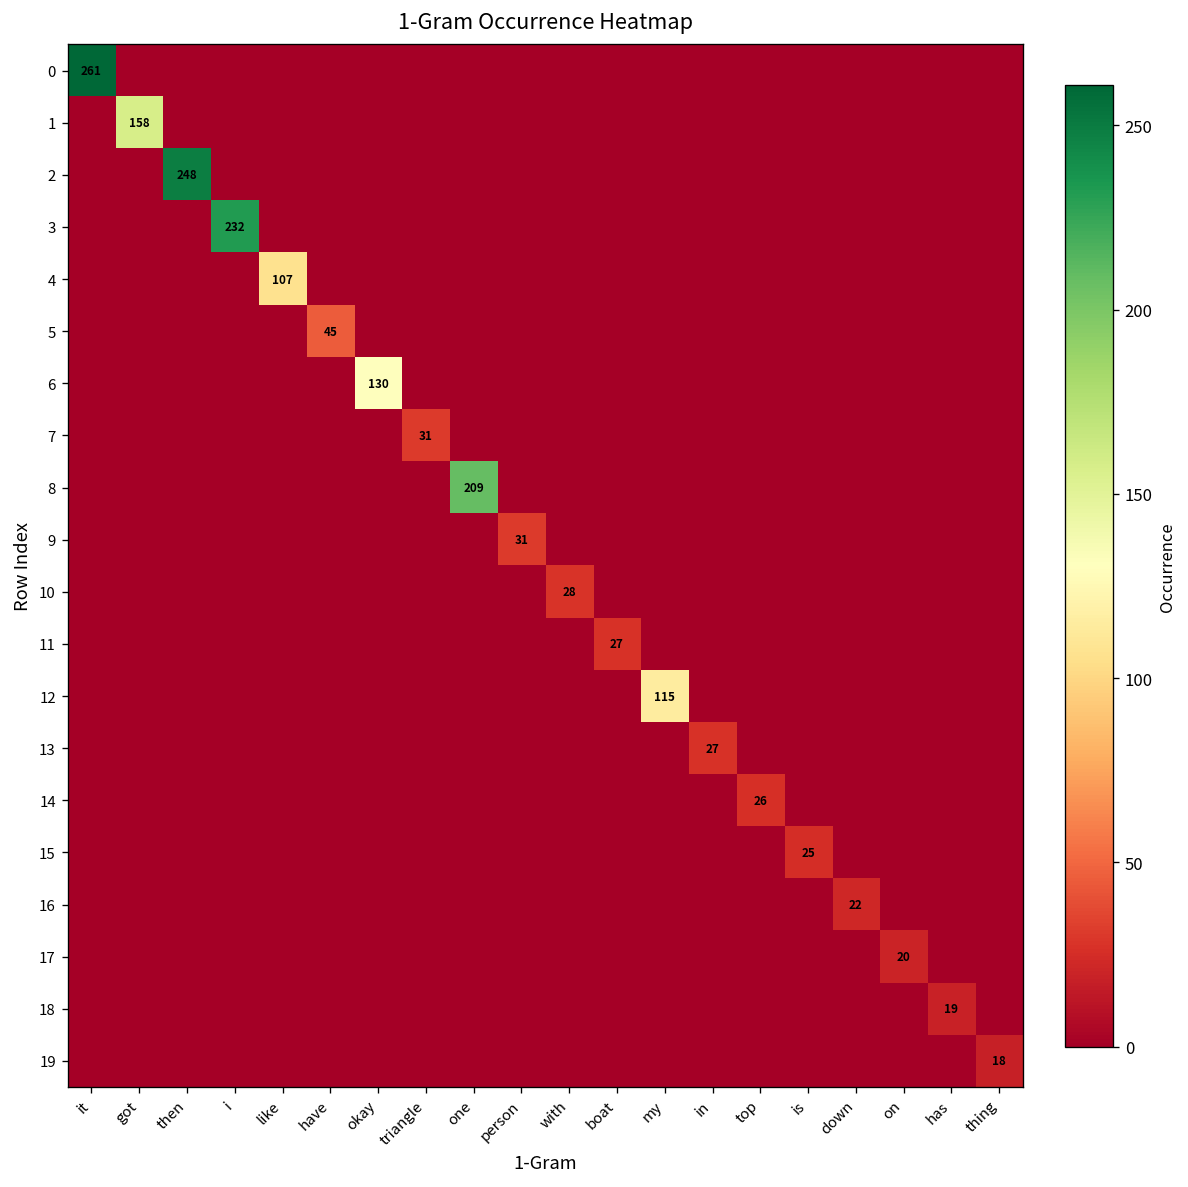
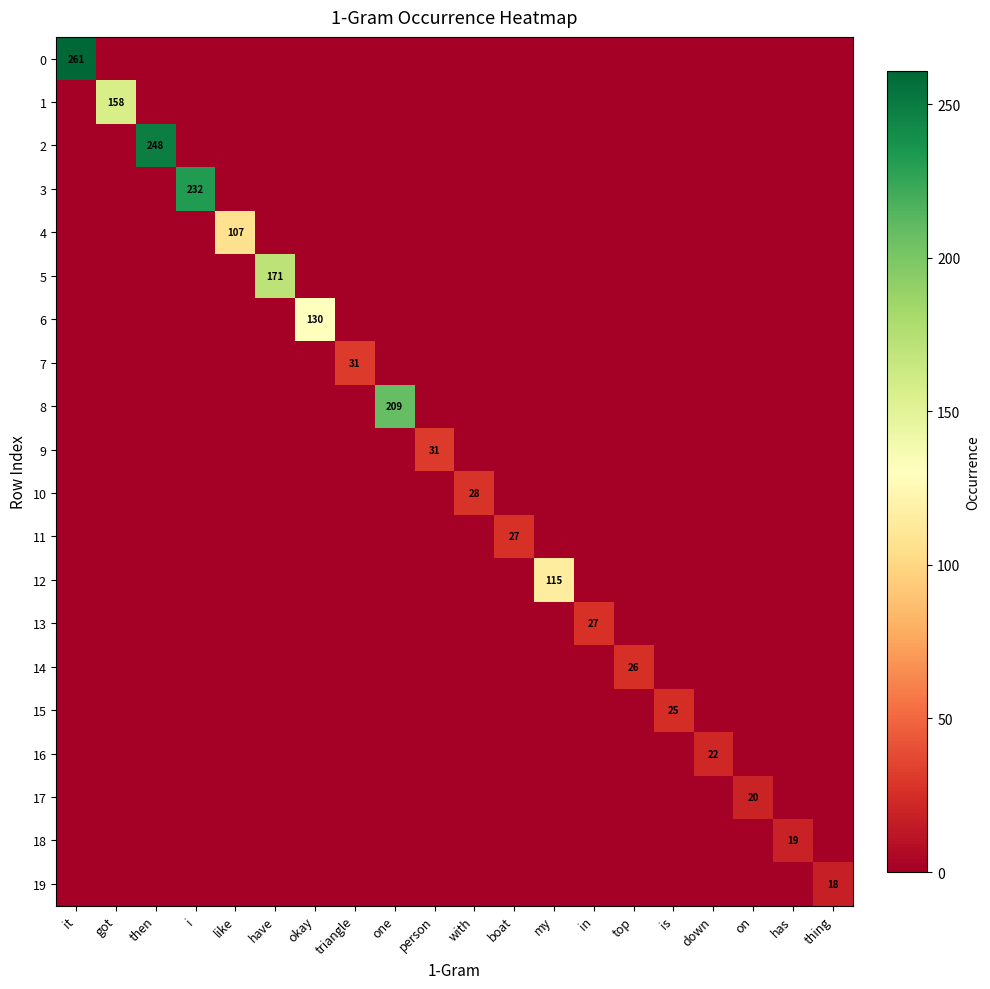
  {
    "0": {
      "it": 261
    },
    "1": {
      "got": 158
    },
    "2": {
      "then": 248
    },
    "3": {
      "i": 232
    },
    "4": {
      "like": 107
    },
    "5": {
-     "have": 45
+     "have": 171
    },
    "6": {
      "okay": 130
    },
    "7": {
      "triangle": 31
    },
    "8": {
      "one": 209
    },
    "9": {
      "person": 31
    },
    "10": {
      "with": 28
    },
    "11": {
      "boat": 27
    },
    "12": {
      "my": 115
    },
    "13": {
      "in": 27
    },
    "14": {
      "top": 26
    },
    "15": {
      "is": 25
    },
    "16": {
      "down": 22
    },
    "17": {
      "on": 20
    },
    "18": {
      "has": 19
    },
    "19": {
      "thing": 18
    }
  }
